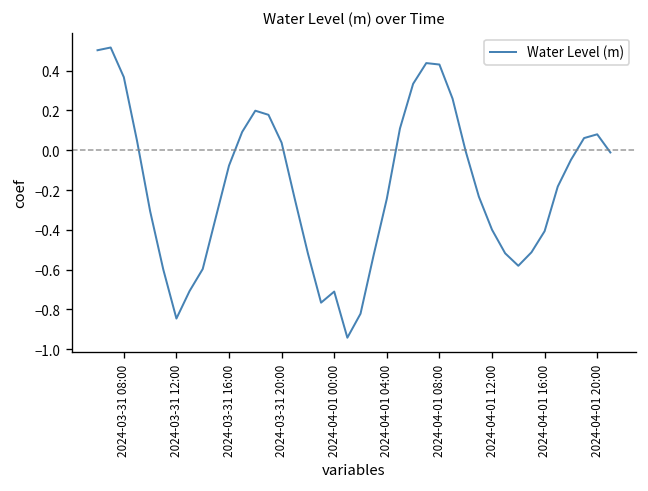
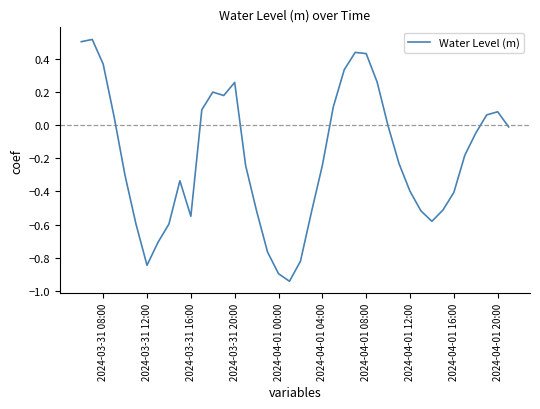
  {
    "2024-03-31 08:00": 0.37,
    "2024-03-31 12:00": -0.85,
-   "2024-03-31 16:00": -0.08,
-   "2024-03-31 20:00": 0.04,
-   "2024-04-01 00:00": -0.71,
+   "2024-03-31 16:00": -0.55,
+   "2024-03-31 20:00": 0.26,
+   "2024-04-01 00:00": -0.90,
    "2024-04-01 04:00": -0.24,
    "2024-04-01 08:00": 0.43,
    "2024-04-01 12:00": -0.40,
    "2024-04-01 16:00": -0.41,
    "2024-04-01 20:00": 0.08
  }
